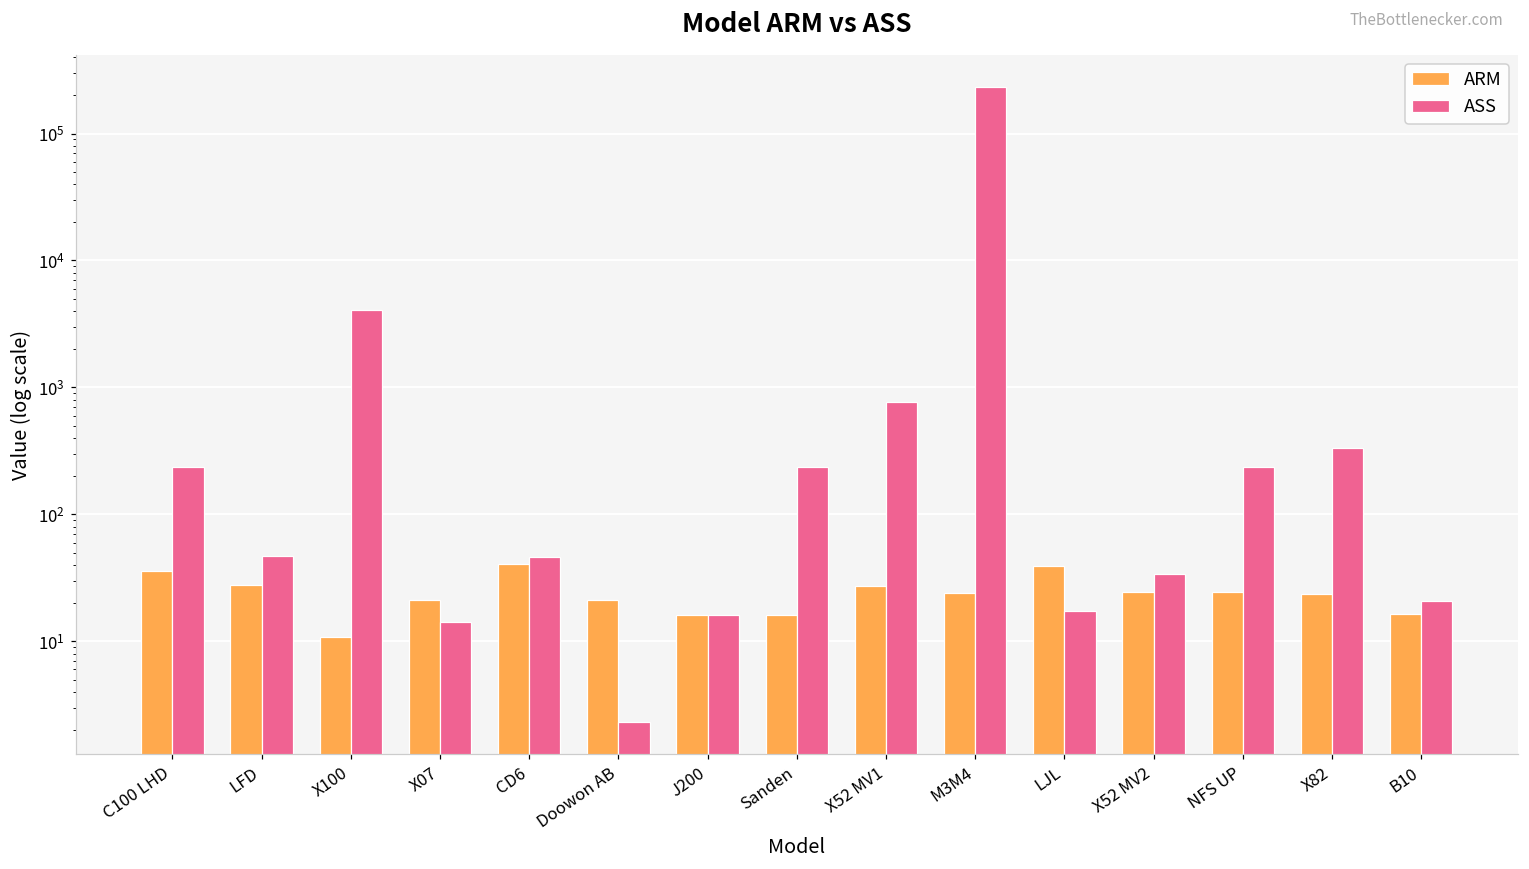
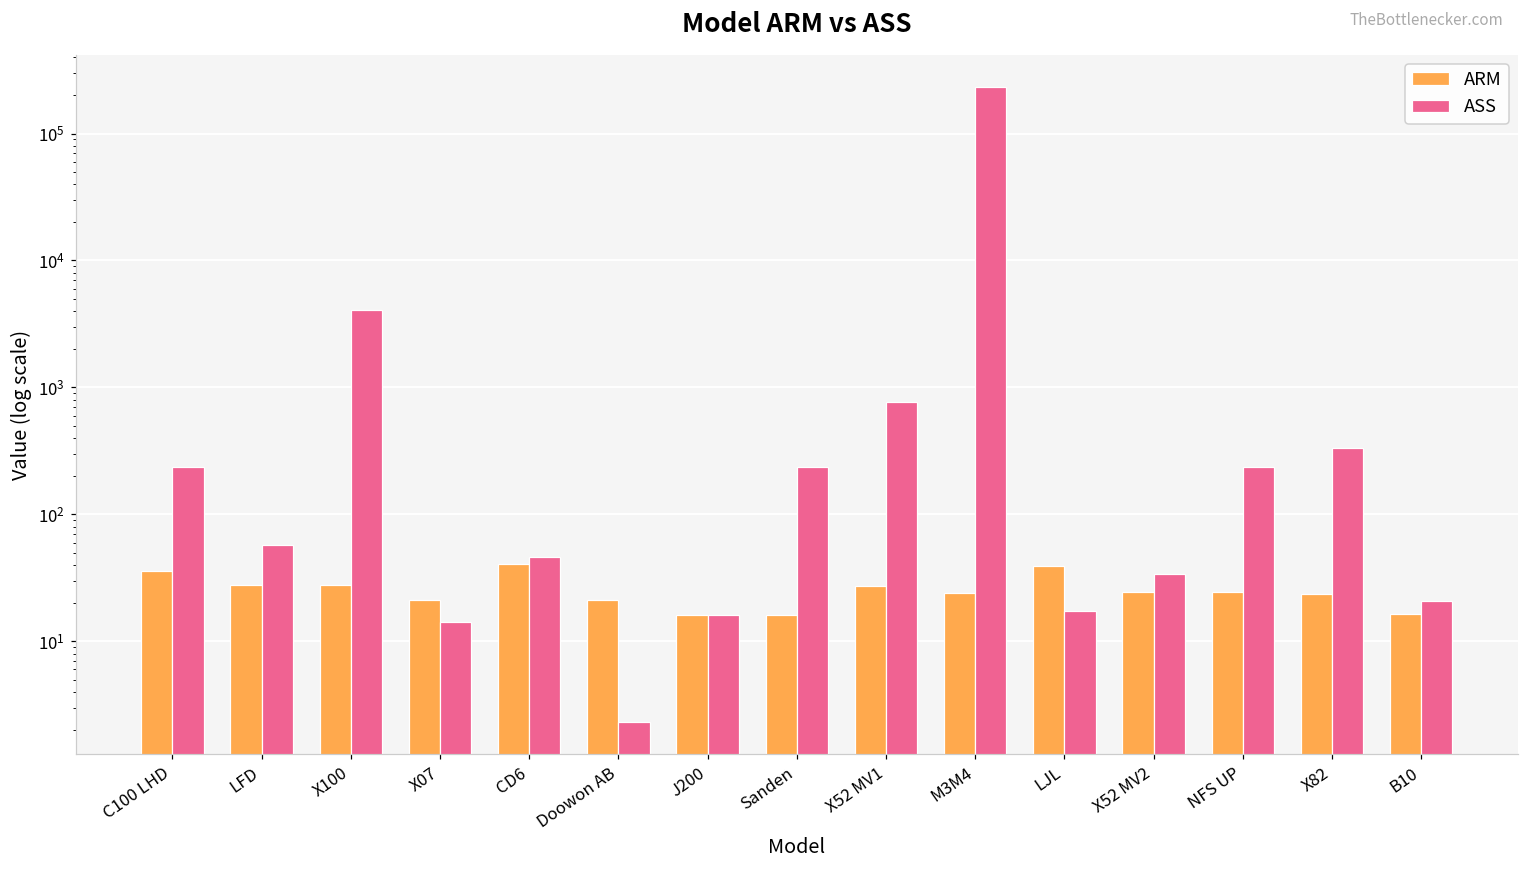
  {
    "ARM": {
      "C100 LHD": 36,
      "LFD": 28,
-     "X100": 11,
+     "X100": 28,
      "X07": 21,
      "CD6": 40,
      "Doowon AB": 21,
      "J200": 16,
      "Sanden": 16,
      "X52 MV1": 27,
      "M3M4": 24,
      "LJL": 39,
      "X52 MV2": 24,
      "NFS UP": 24,
      "X82": 24,
      "B10": 16
    },
    "ASS": {
      "C100 LHD": 230,
-     "LFD": 47,
+     "LFD": 60,
      "X100": 4000,
      "X07": 14,
      "CD6": 46,
      "Doowon AB": 2.3,
      "J200": 16,
      "Sanden": 230,
      "X52 MV1": 800,
      "M3M4": 230000,
      "LJL": 17,
      "X52 MV2": 34,
      "NFS UP": 230,
      "X82": 330,
      "B10": 21
    }
  }
